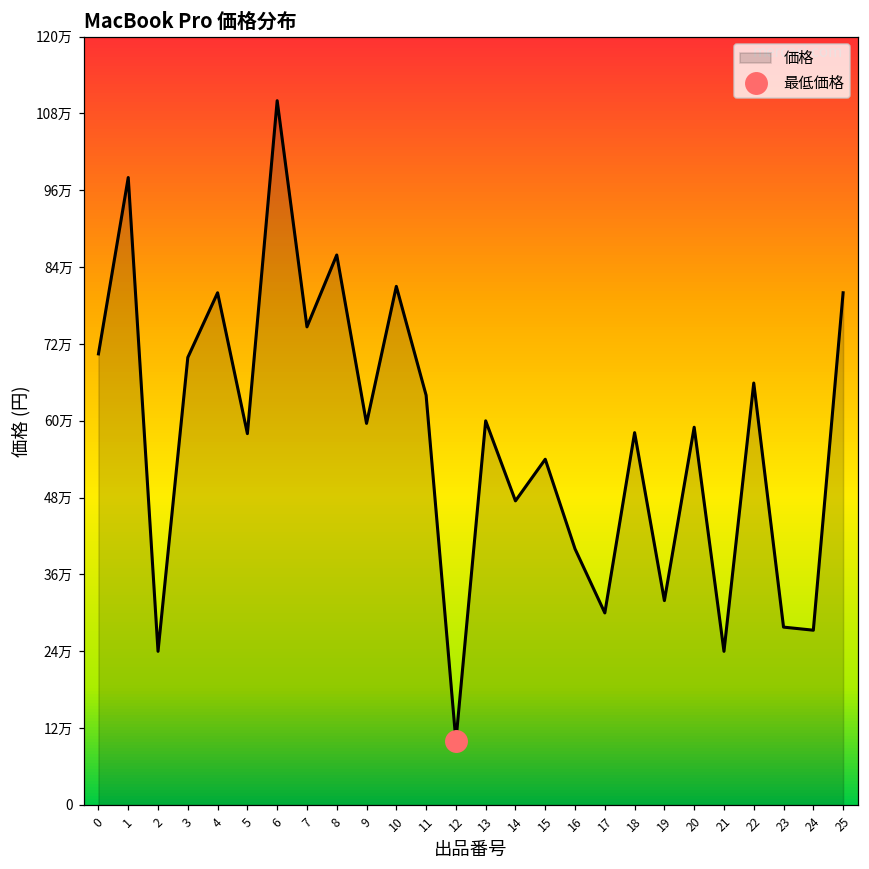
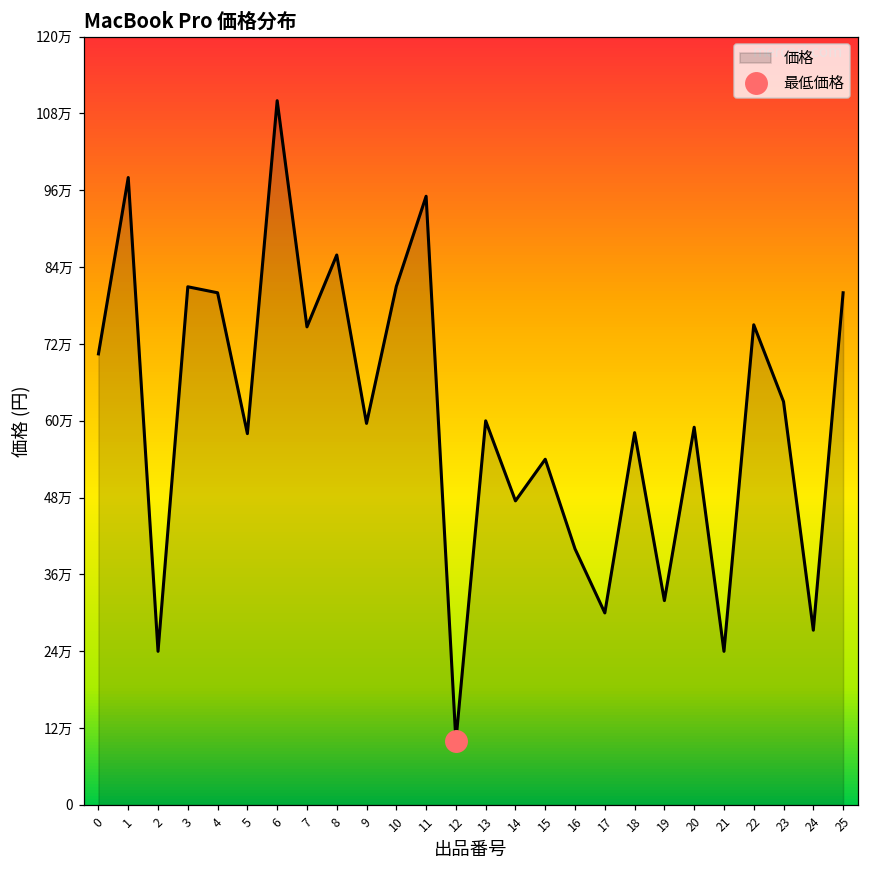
  {
    "価格": {
      "0": "70万",
      "1": "98万",
      "2": "24万",
-     "3": "70万",
+     "3": "81万",
      "4": "80万",
      "5": "58万",
      "6": "110万",
      "7": "75万",
      "8": "86万",
      "9": "60万",
      "10": "81万",
-     "11": "64万",
+     "11": "95万",
      "13": "60万",
      "14": "48万",
      "15": "54万",
      "16": "40万",
      "17": "30万",
      "18": "58万",
      "19": "32万",
      "20": "59万",
      "21": "24万",
-     "22": "66万",
-     "23": "28万",
+     "22": "75万",
+     "23": "63万",
      "24": "27万",
      "25": "80万"
    }
  }
